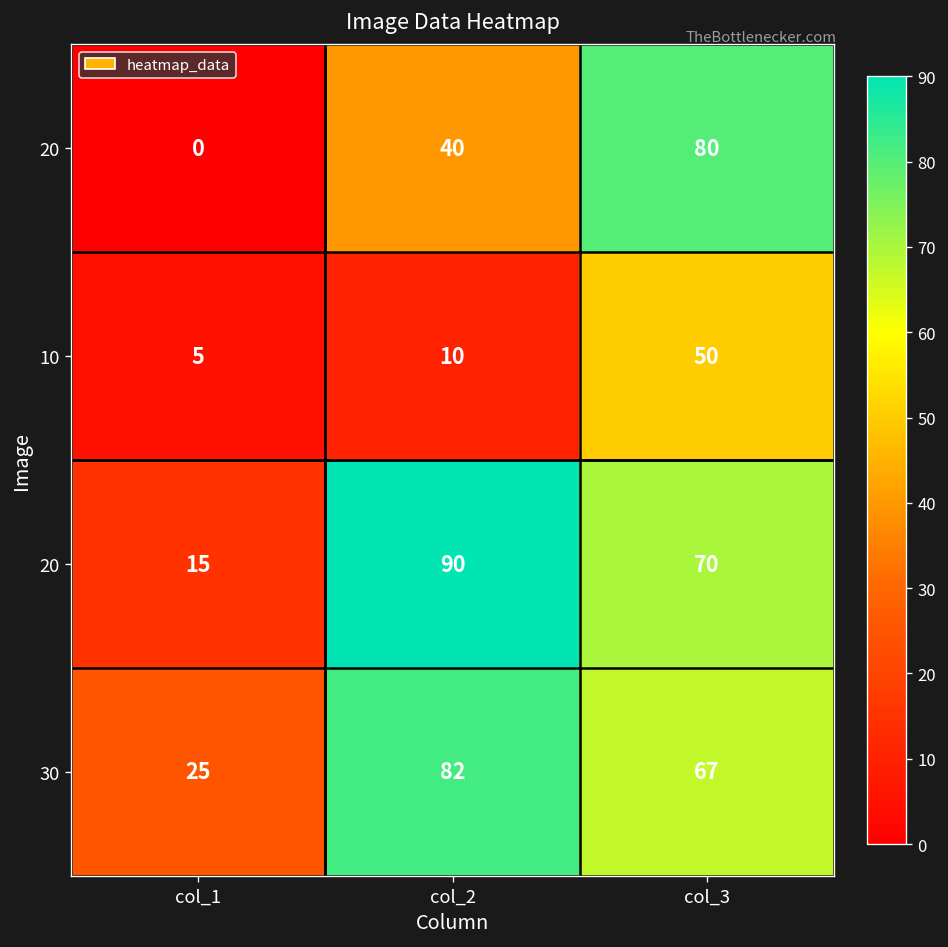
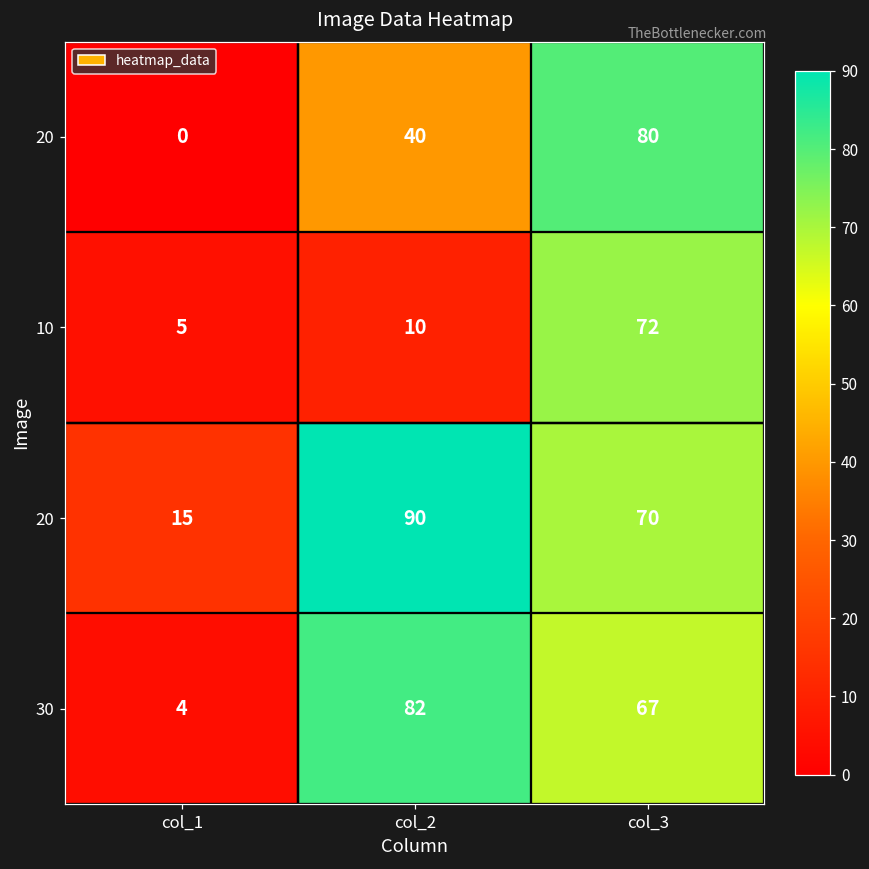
  {
    "10": {
      "col_1": 5,
      "col_2": 10,
-     "col_3": 50
+     "col_3": 72
    },
    "30": {
-     "col_1": 25,
+     "col_1": 4,
      "col_2": 82,
      "col_3": 67
    }
  }
